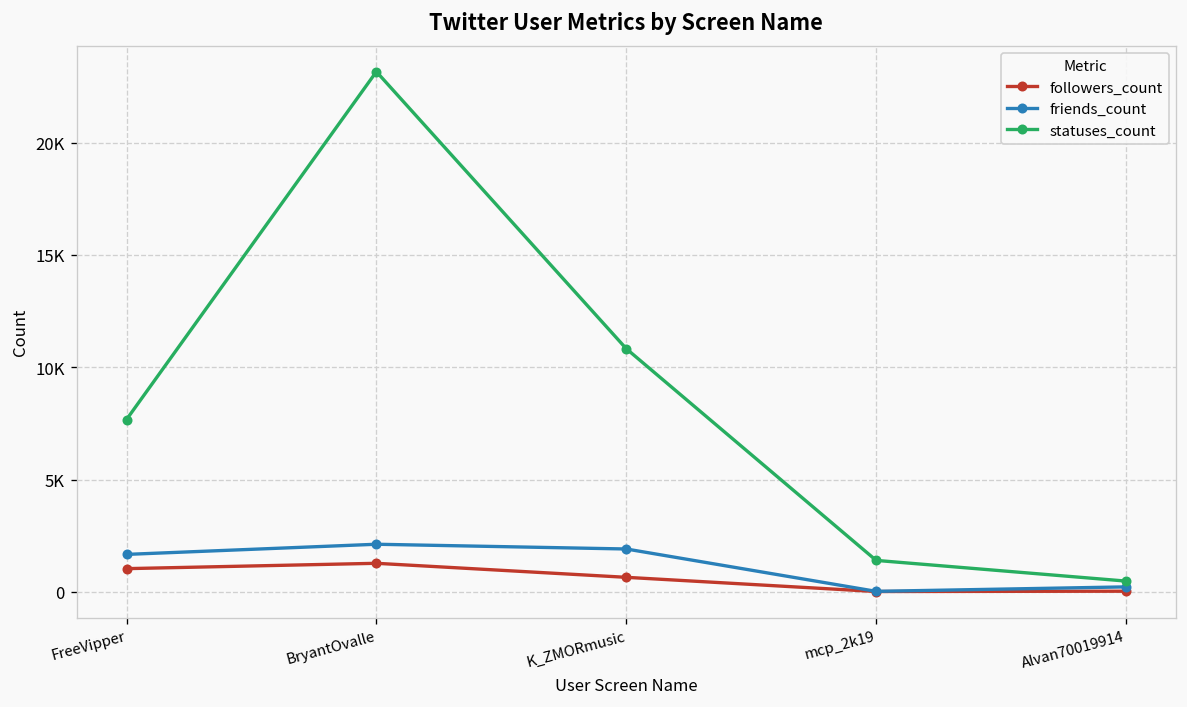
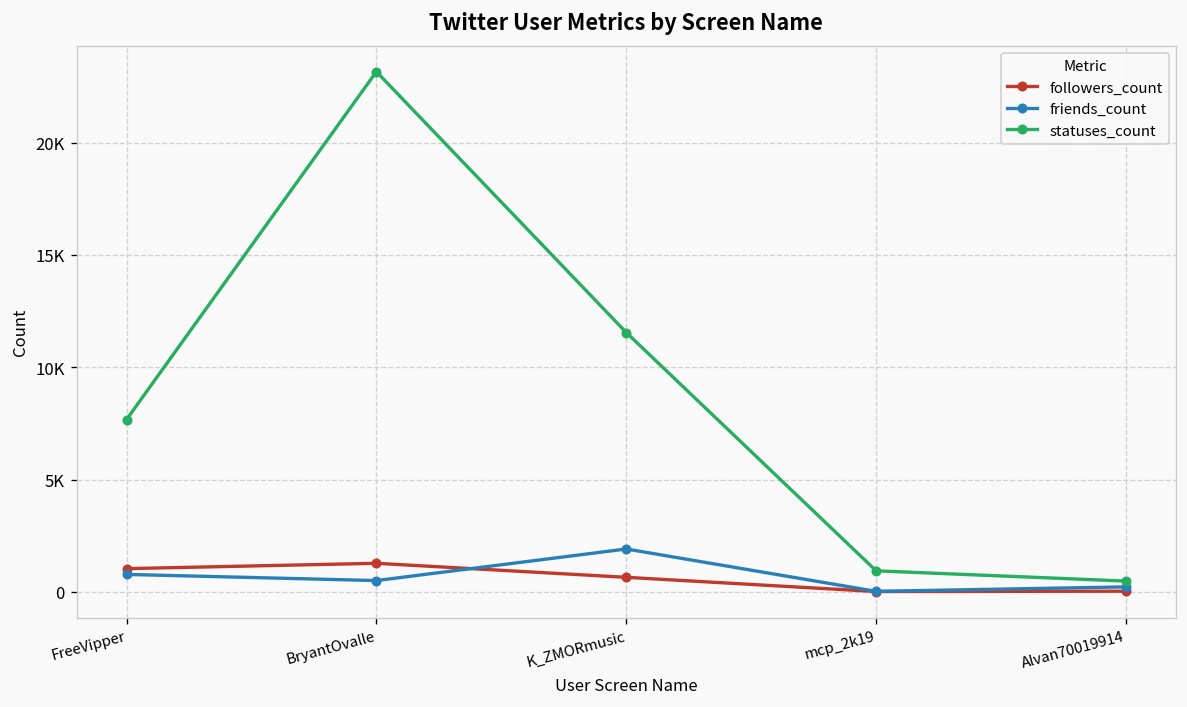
  {
    "followers_count": {
      "FreeVipper": 1000,
      "BryantOvalle": 1300,
      "K_ZMORmusic": 700,
      "Alvan70019914": 0
    },
    "friends_count": {
-     "FreeVipper": 1700,
-     "BryantOvalle": 2100,
+     "FreeVipper": 800,
+     "BryantOvalle": 500,
      "K_ZMORmusic": 1900,
      "Alvan70019914": 200
    },
    "statuses_count": {
      "FreeVipper": 7700,
      "BryantOvalle": 23200,
-     "K_ZMORmusic": 10800,
-     "mcp_2k19": 1400,
+     "K_ZMORmusic": 11500,
+     "mcp_2k19": 900,
      "Alvan70019914": 500
    }
  }
